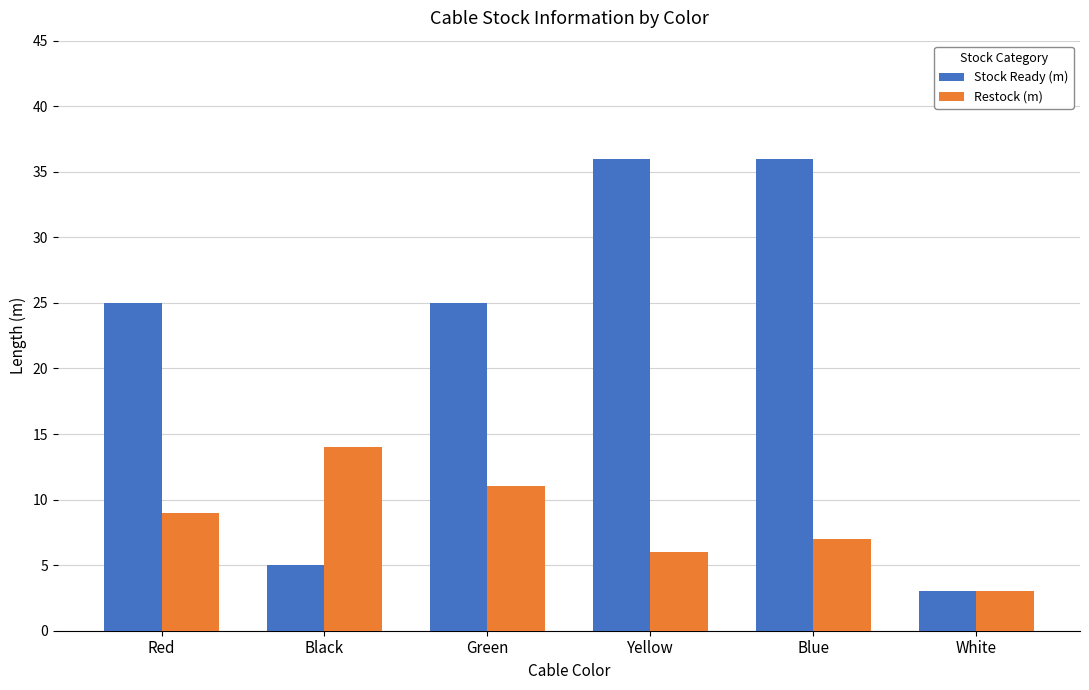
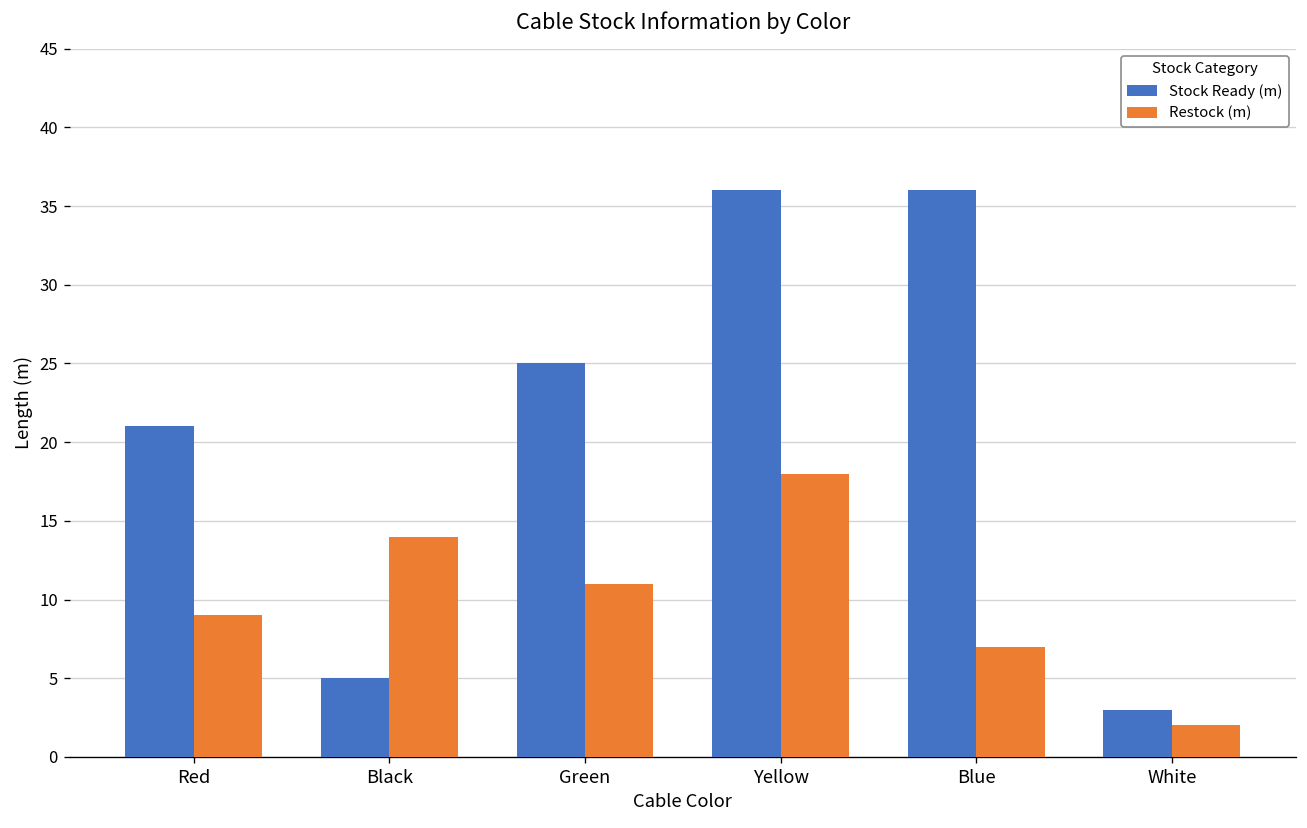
  {
    "Stock Ready (m)": {
-     "Red": 25,
+     "Red": 21,
      "Black": 5,
      "Green": 25,
      "Yellow": 36,
      "Blue": 36,
      "White": 3
    },
    "Restock (m)": {
      "Red": 9,
      "Black": 14,
      "Green": 11,
-     "Yellow": 6,
+     "Yellow": 18,
      "Blue": 7,
-     "White": 3
+     "White": 2
    }
  }
